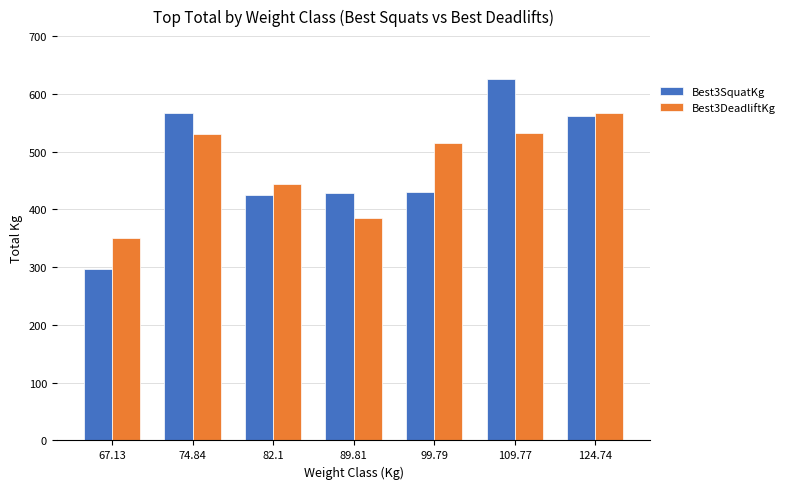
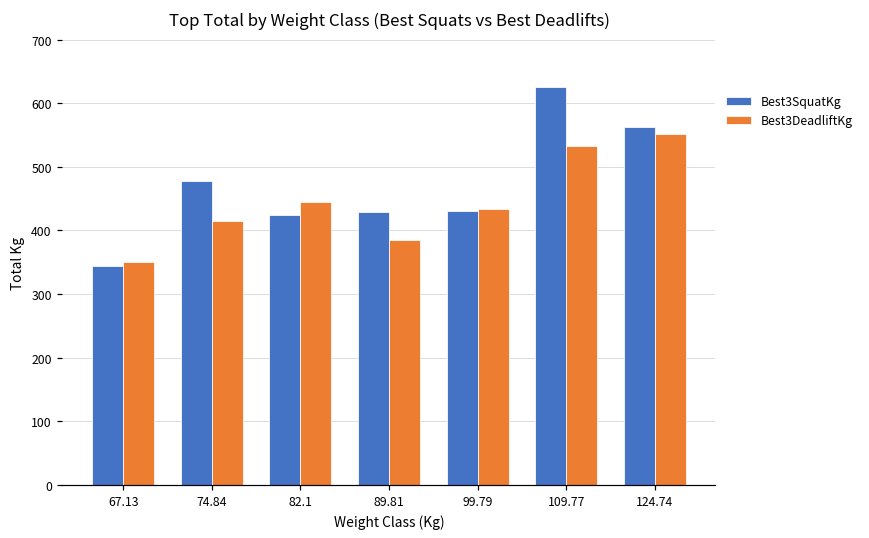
  {
    "Best3SquatKg": {
-     "67.13": 300,
-     "74.84": 570,
+     "67.13": 340,
+     "74.84": 480,
      "82.1": 420,
      "89.81": 430,
      "99.79": 430,
      "109.77": 630,
      "124.74": 560
    },
    "Best3DeadliftKg": {
      "67.13": 350,
-     "74.84": 530,
+     "74.84": 420,
      "82.1": 440,
      "89.81": 380,
-     "99.79": 510,
+     "99.79": 430,
      "109.77": 530,
-     "124.74": 570
+     "124.74": 550
    }
  }
